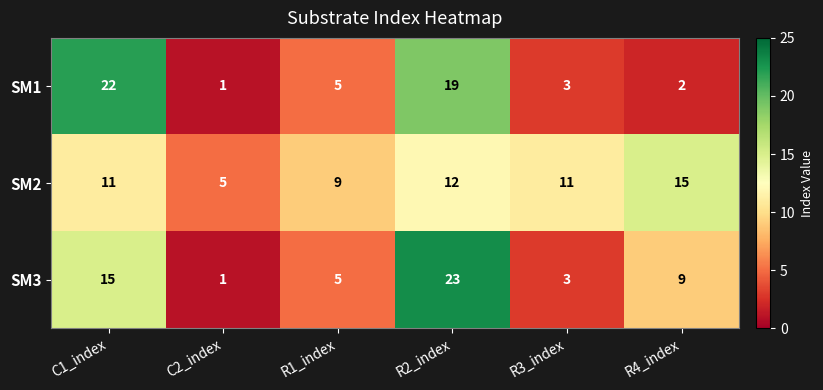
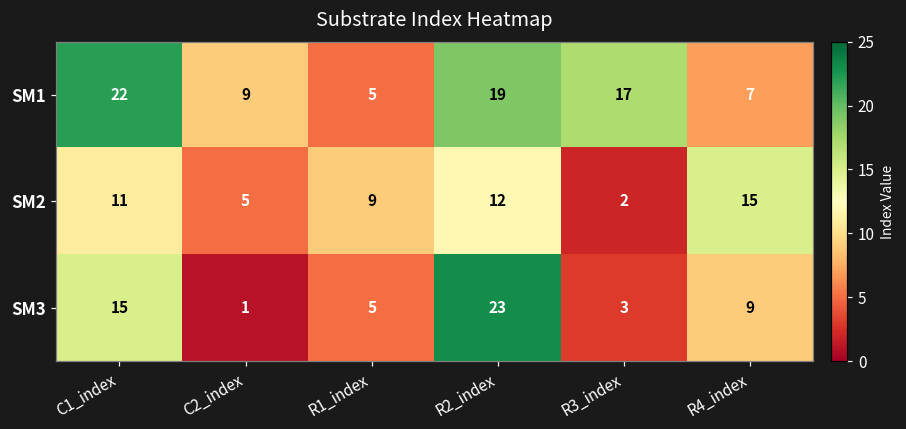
  {
    "SM1": {
      "C1_index": 22,
-     "C2_index": 1,
+     "C2_index": 9,
      "R1_index": 5,
      "R2_index": 19,
-     "R3_index": 3,
-     "R4_index": 2
+     "R3_index": 17,
+     "R4_index": 7
    },
    "SM2": {
      "C1_index": 11,
      "C2_index": 5,
      "R1_index": 9,
      "R2_index": 12,
-     "R3_index": 11,
+     "R3_index": 2,
      "R4_index": 15
    },
    "SM3": {
      "C1_index": 15,
      "C2_index": 1,
      "R1_index": 5,
      "R2_index": 23,
      "R3_index": 3,
      "R4_index": 9
    }
  }
